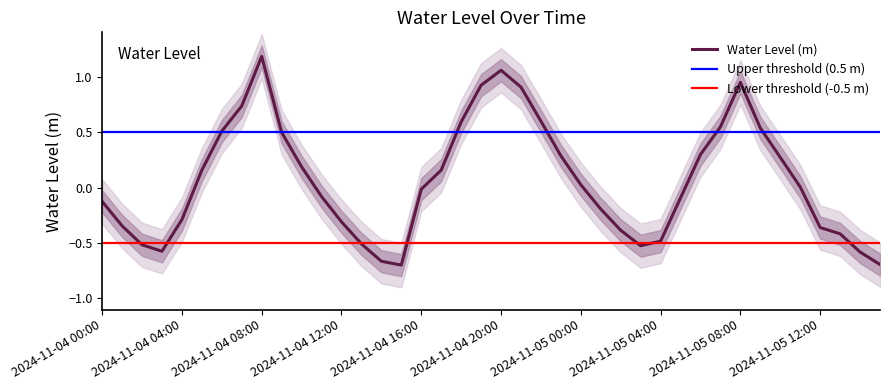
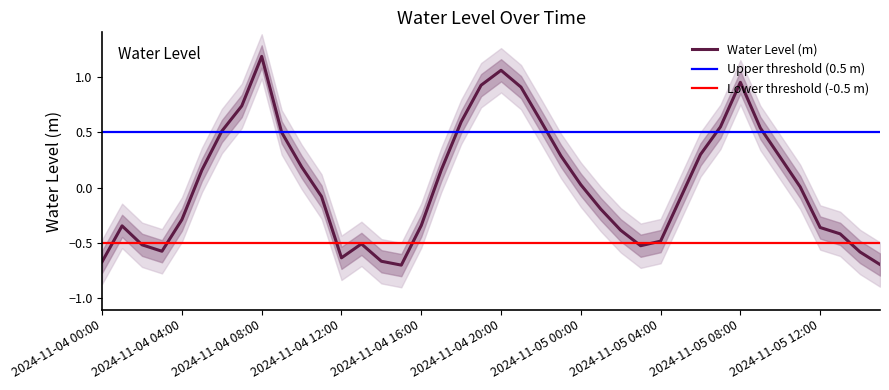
  {
    "Water Level (m)": {
-     "2024-11-04 00:00": -0.12,
+     "2024-11-04 00:00": -0.67,
      "2024-11-04 04:00": -0.29,
      "2024-11-04 08:00": 1.18,
-     "2024-11-04 12:00": -0.31,
-     "2024-11-04 16:00": -0.01,
+     "2024-11-04 12:00": -0.63,
+     "2024-11-04 16:00": -0.34,
      "2024-11-04 20:00": 1.06,
      "2024-11-05 00:00": 0.03,
      "2024-11-05 04:00": -0.48,
      "2024-11-05 08:00": 0.95,
      "2024-11-05 12:00": -0.36
    }
  }
